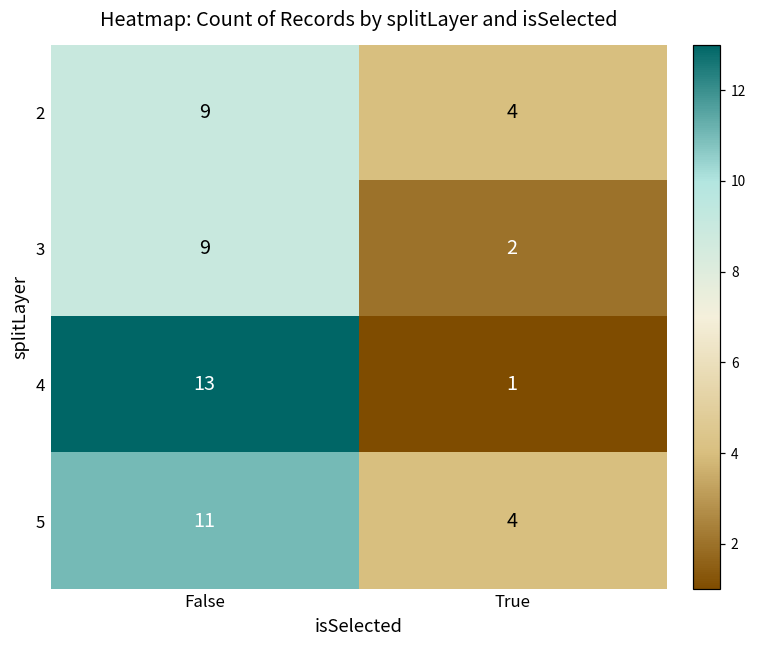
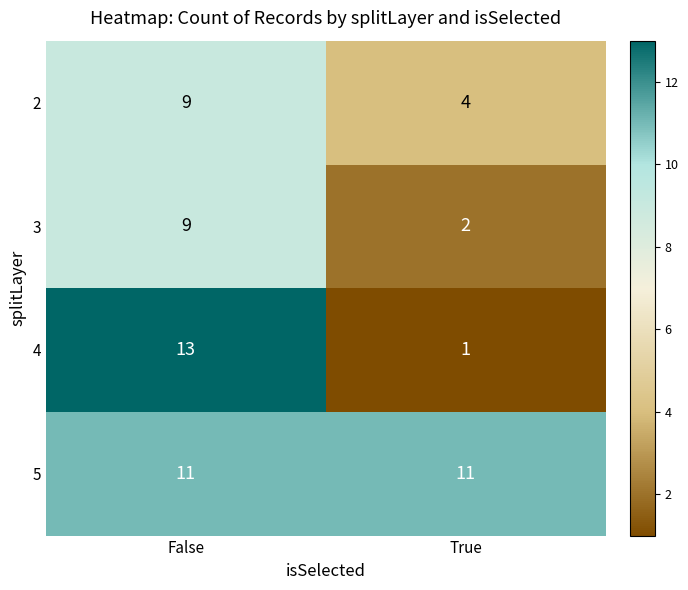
  {
    "2": {
      "False": 9,
      "True": 4
    },
    "3": {
      "False": 9,
      "True": 2
    },
    "4": {
      "False": 13,
      "True": 1
    },
    "5": {
      "False": 11,
-     "True": 4
+     "True": 11
    }
  }
